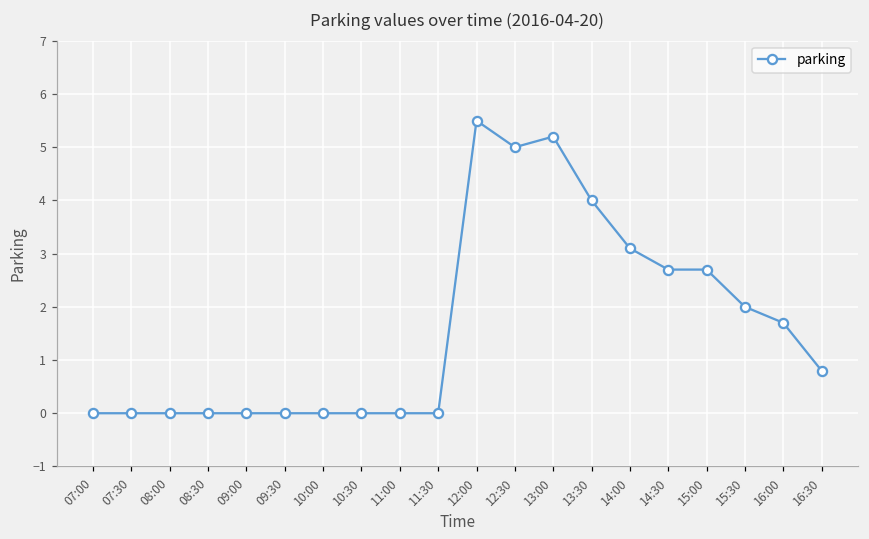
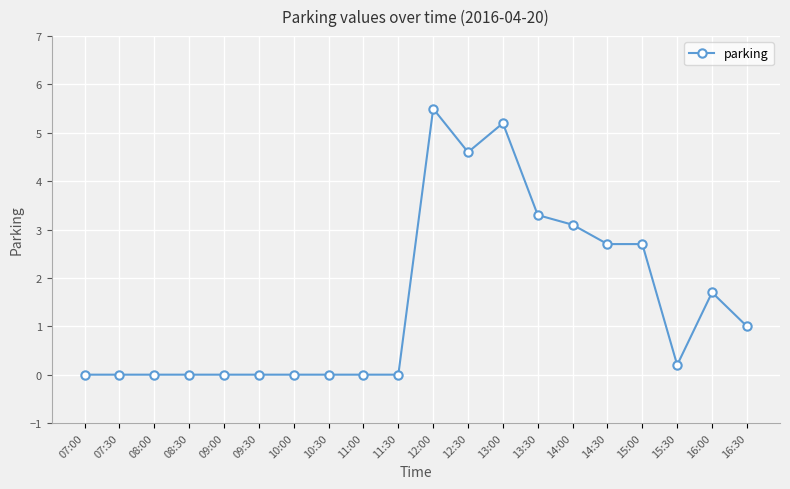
  {
    "07:00": 0.0,
    "07:30": 0.0,
    "08:00": 0.0,
    "08:30": 0.0,
    "09:00": 0.0,
    "09:30": 0.0,
    "10:00": 0.0,
    "10:30": 0.0,
    "11:00": 0.0,
    "11:30": 0.0,
    "12:00": 5.5,
-   "12:30": 5.0,
+   "12:30": 4.6,
    "13:00": 5.2,
-   "13:30": 4.0,
+   "13:30": 3.3,
    "14:00": 3.1,
    "14:30": 2.7,
    "15:00": 2.7,
-   "15:30": 2.0,
+   "15:30": 0.2,
    "16:00": 1.7,
-   "16:30": 0.8
+   "16:30": 1.0
  }
